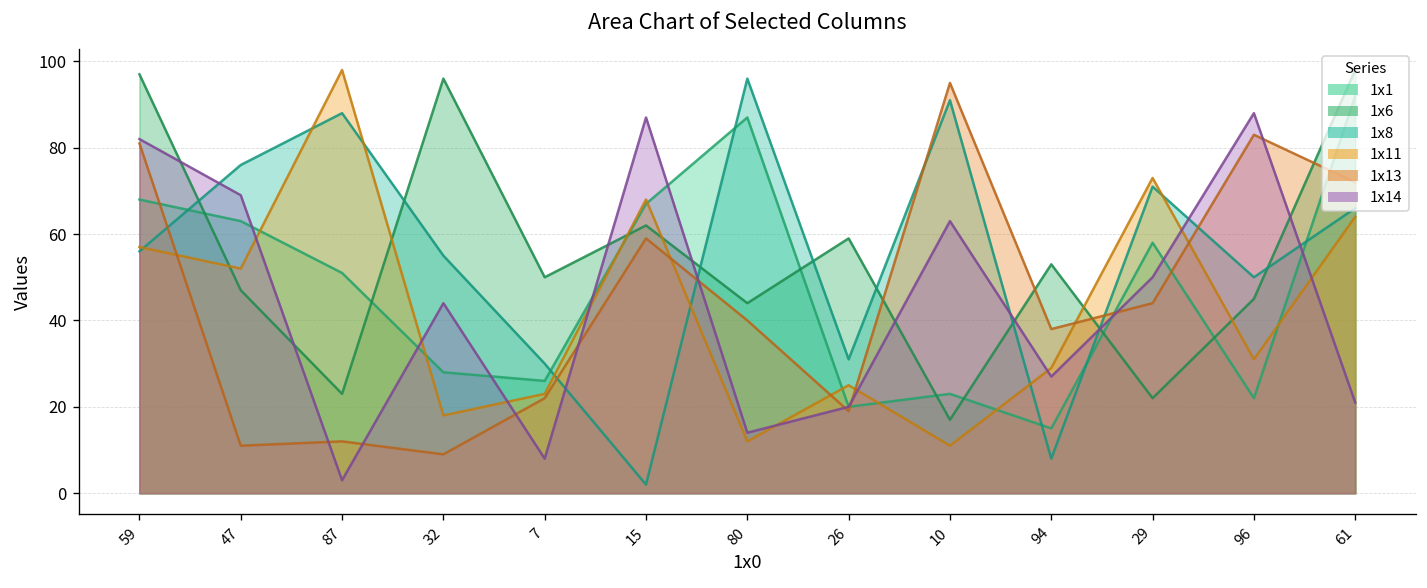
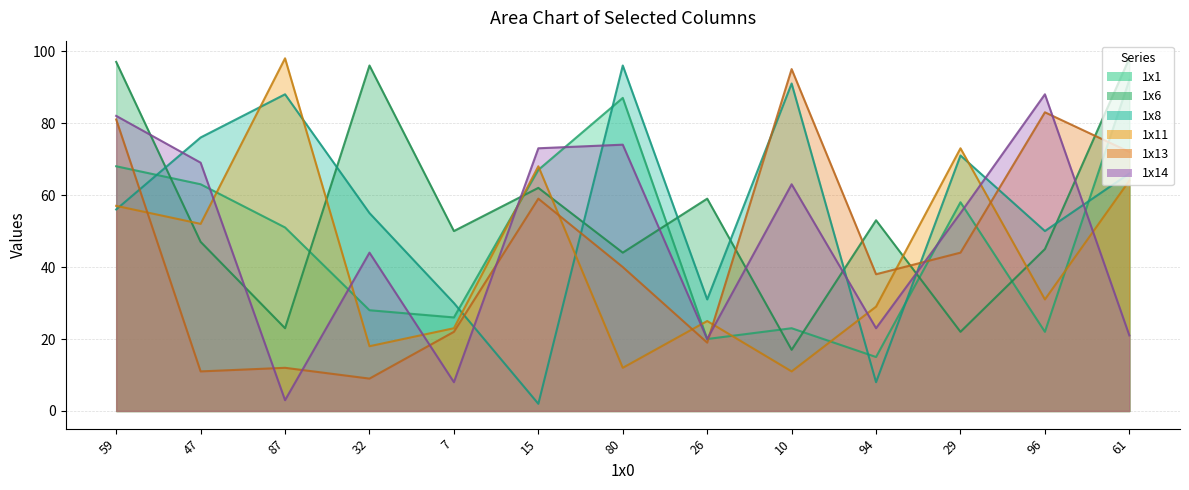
  {
    "1x14": {
      "59": 82,
      "47": 69,
      "87": 3,
      "32": 44,
      "7": 8,
-     "15": 87,
-     "80": 14,
+     "15": 73,
+     "80": 74,
      "10": 63,
-     "94": 27,
-     "29": 50,
+     "94": 23,
+     "29": 55,
      "96": 88,
      "61": 21
    }
  }
